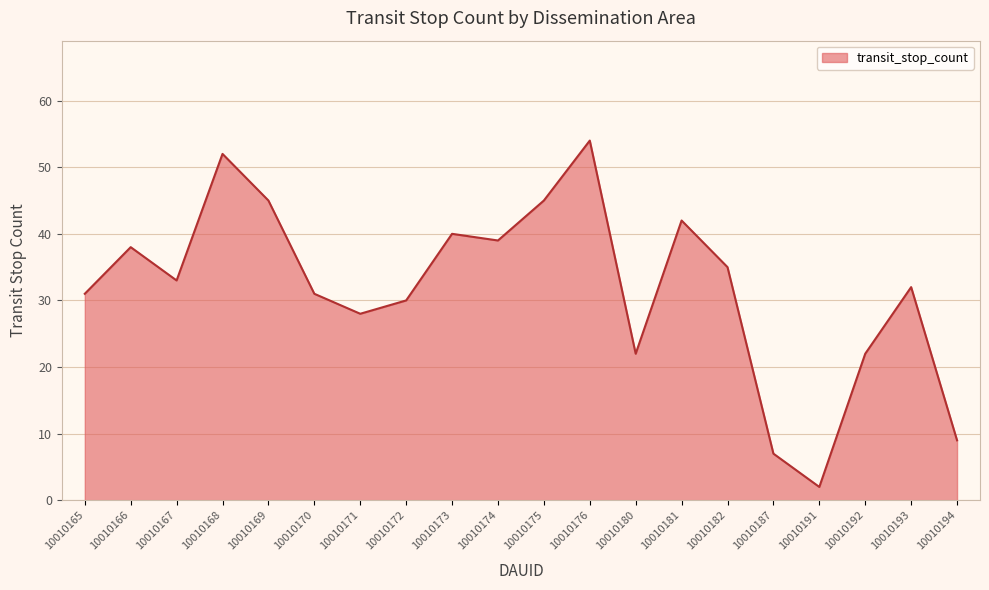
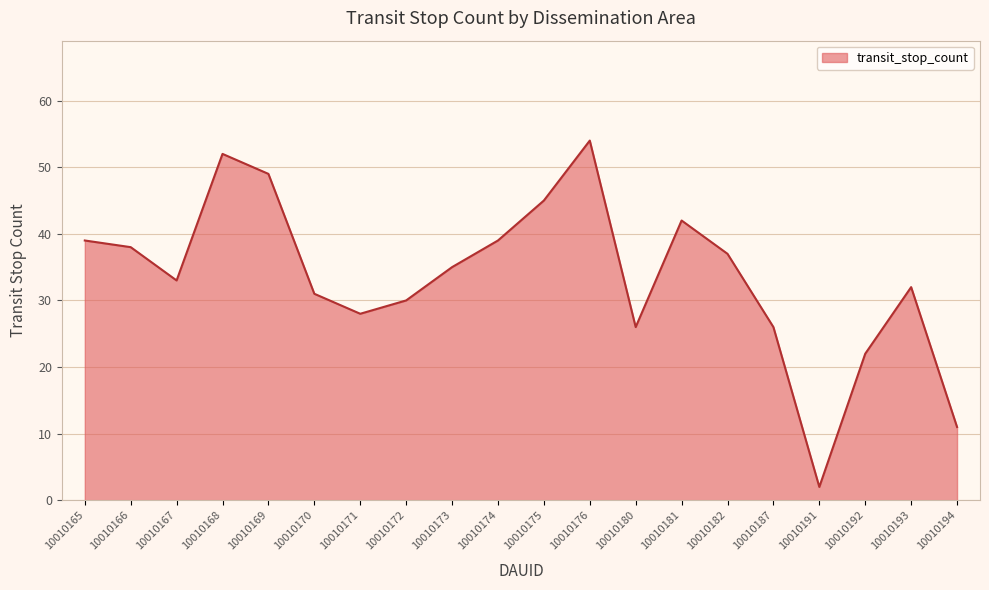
  {
-   "10010165": 31,
+   "10010165": 39,
    "10010166": 38,
    "10010167": 33,
    "10010168": 52,
-   "10010169": 45,
+   "10010169": 49,
    "10010170": 31,
    "10010171": 28,
    "10010172": 30,
-   "10010173": 40,
+   "10010173": 35,
    "10010174": 39,
    "10010175": 45,
    "10010176": 54,
-   "10010180": 22,
+   "10010180": 26,
    "10010181": 42,
-   "10010182": 35,
-   "10010187": 7,
+   "10010182": 37,
+   "10010187": 26,
    "10010191": 2,
    "10010192": 22,
    "10010193": 32,
-   "10010194": 9
+   "10010194": 11
  }
